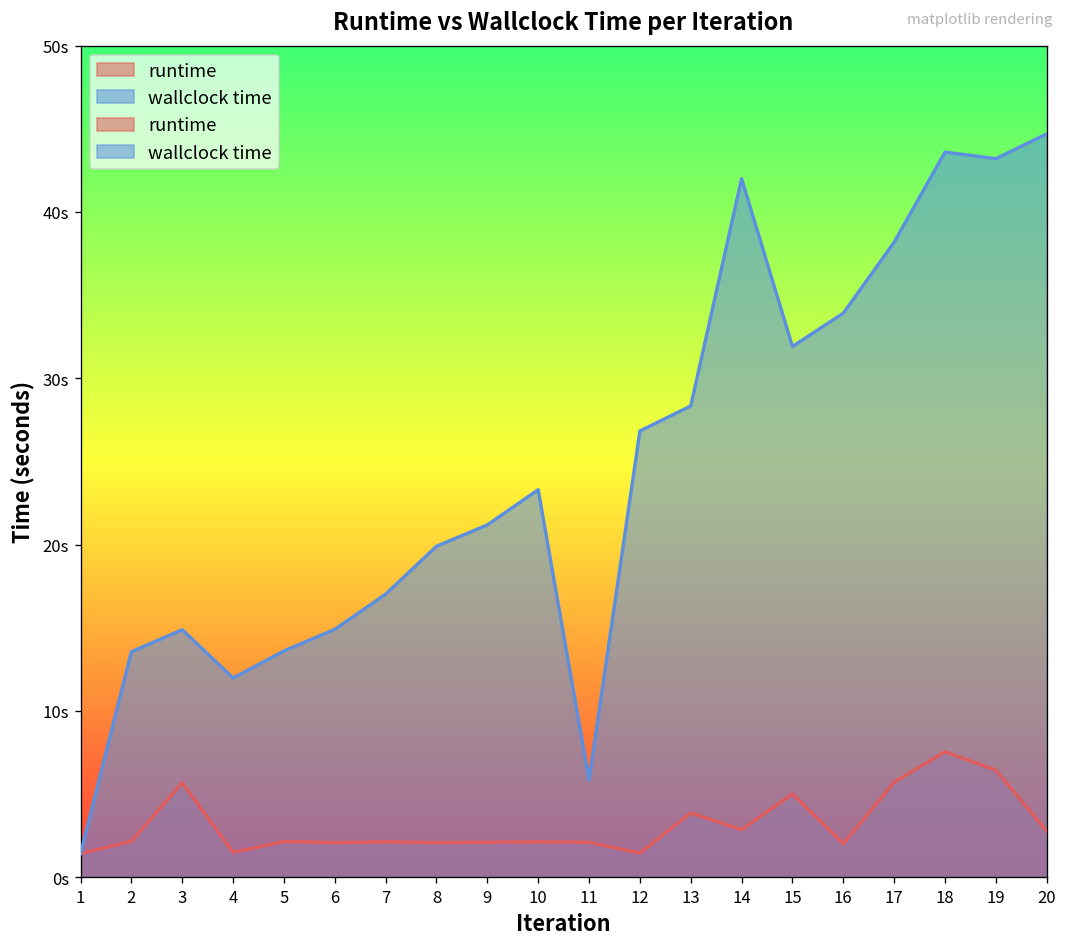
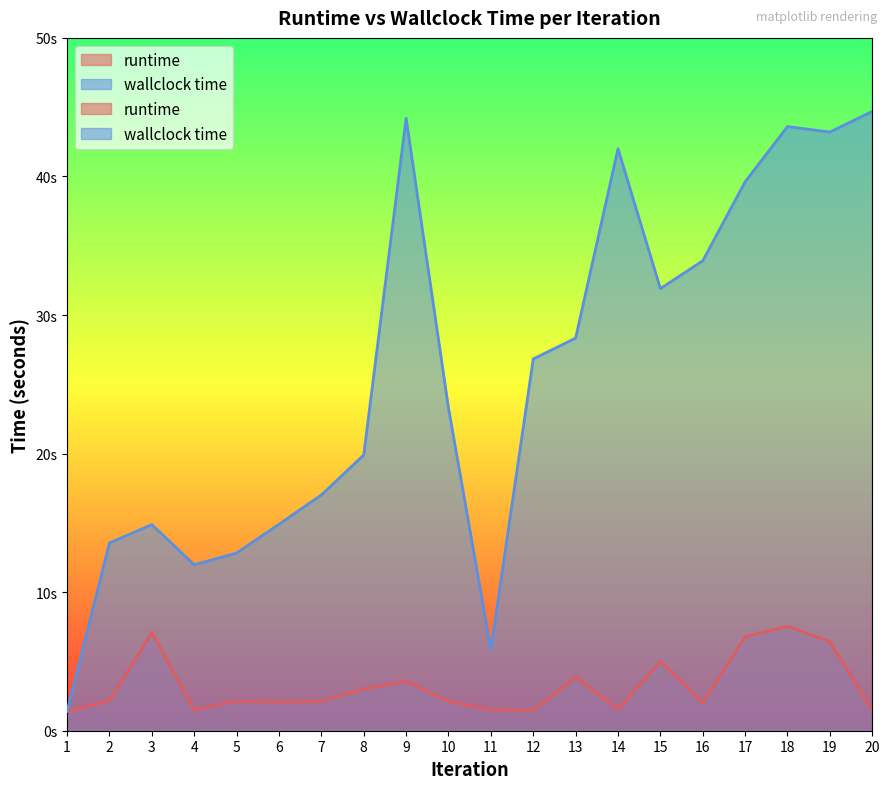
  {
    "runtime": {
      "2": "2.2s",
-     "3": "5.7s",
+     "3": "7.1s",
      "4": "1.5s",
      "5": "2.1s",
      "6": "2.1s",
      "7": "2.1s",
-     "8": "2.1s",
-     "9": "2.1s",
+     "8": "3.0s",
+     "9": "3.6s",
      "10": "2.1s",
-     "11": "2.1s",
+     "11": "1.5s",
      "12": "1.4s",
      "13": "3.9s",
-     "14": "2.8s",
+     "14": "1.5s",
      "15": "5.0s",
      "16": "2.0s",
-     "17": "5.7s",
+     "17": "6.8s",
      "18": "7.5s",
      "19": "6.4s",
-     "20": "2.8s"
+     "20": "1.5s"
    },
    "wallclock time": {
      "2": "13.6s",
      "3": "14.9s",
      "4": "12.0s",
-     "5": "13.6s",
+     "5": "12.8s",
      "6": "14.9s",
      "7": "17.0s",
      "8": "19.9s",
-     "9": "21.2s",
+     "9": "44.2s",
      "10": "23.3s",
      "11": "5.9s",
      "12": "26.8s",
      "13": "28.3s",
      "14": "42.0s",
      "15": "31.9s",
      "16": "33.9s",
-     "17": "38.2s",
+     "17": "39.6s",
      "18": "43.6s",
      "19": "43.2s",
      "20": "44.7s"
    }
  }
